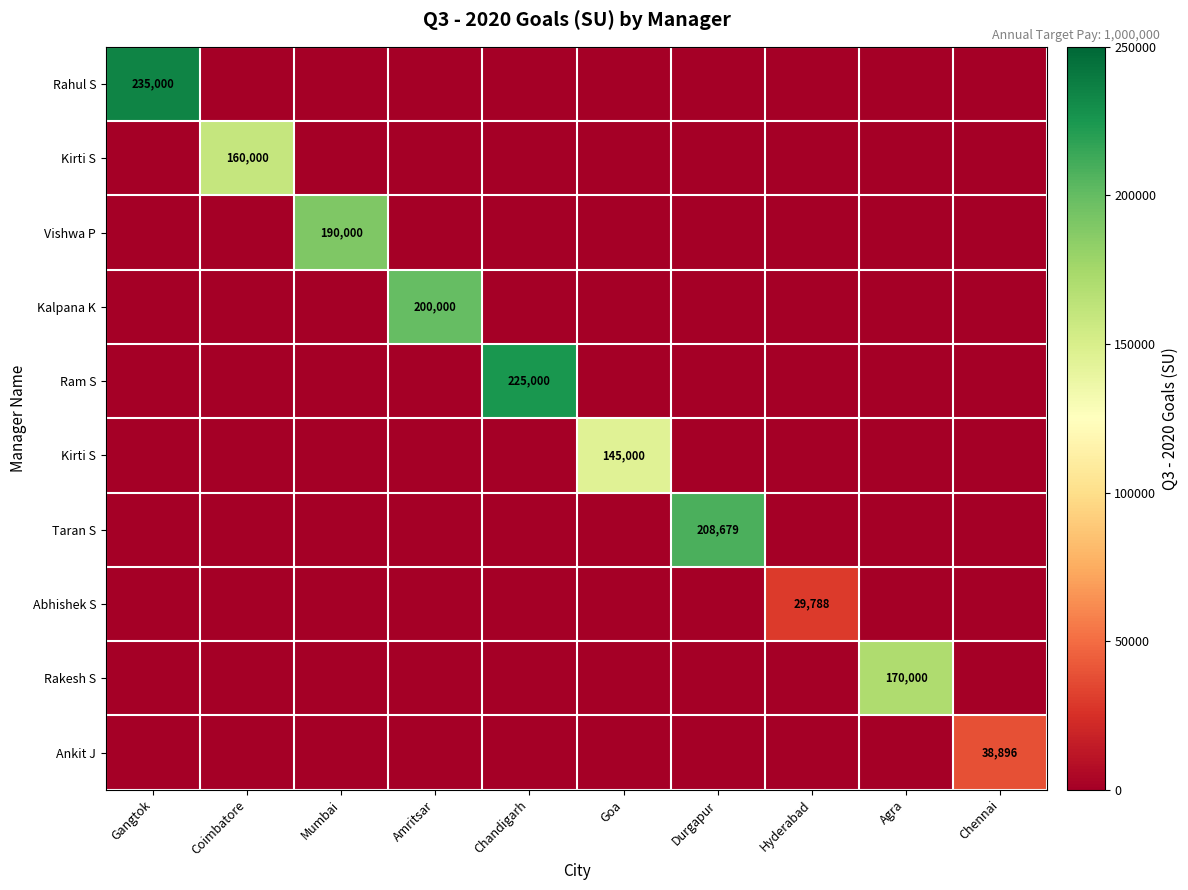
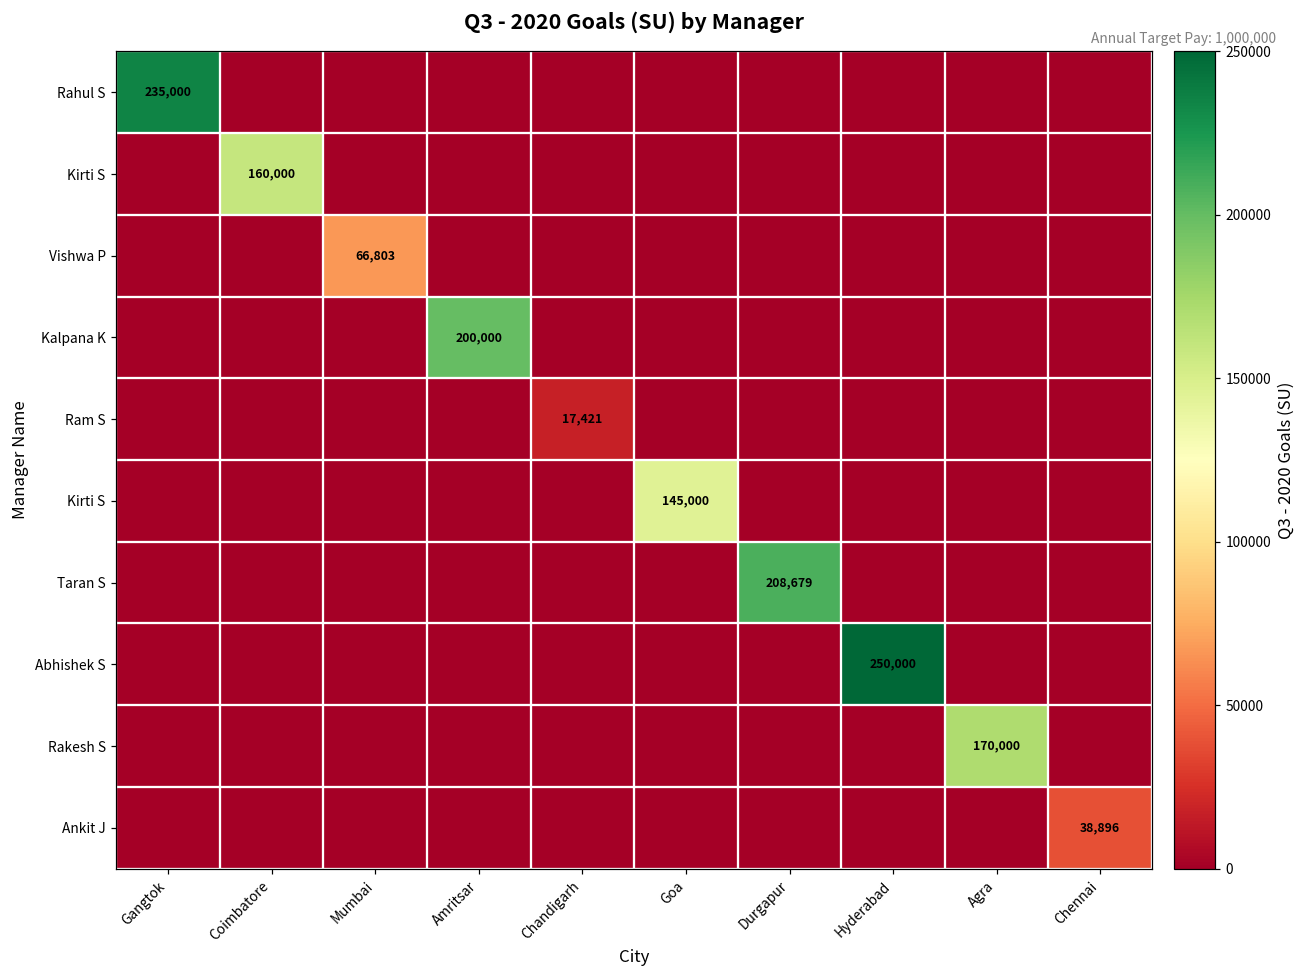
  {
    "Rahul S": {
      "Gangtok": "235,000"
    },
    "Vishwa P": {
-     "Mumbai": "190,000"
+     "Mumbai": "66,803"
    },
    "Kalpana K": {
      "Amritsar": "200,000"
    },
    "Ram S": {
-     "Chandigarh": "225,000"
+     "Chandigarh": "17,421"
    },
    "Taran S": {
      "Durgapur": "208,679"
    },
    "Abhishek S": {
-     "Hyderabad": "29,788"
+     "Hyderabad": "250,000"
    },
    "Rakesh S": {
      "Agra": "170,000"
    },
    "Ankit J": {
      "Chennai": "38,896"
    }
  }
